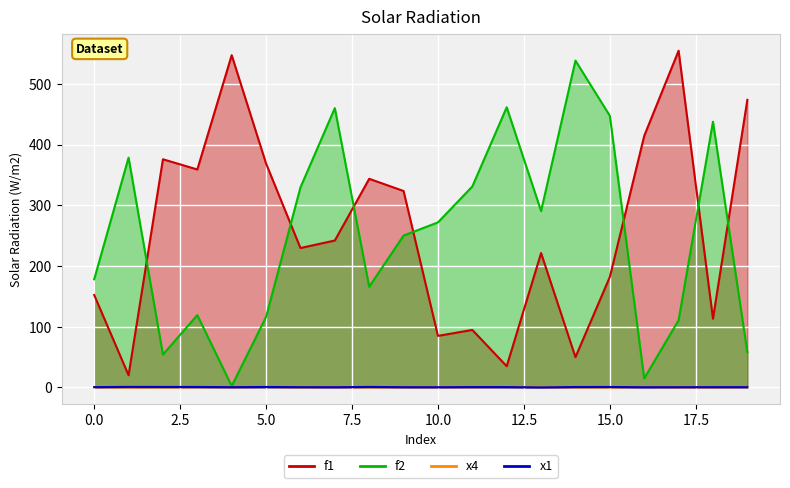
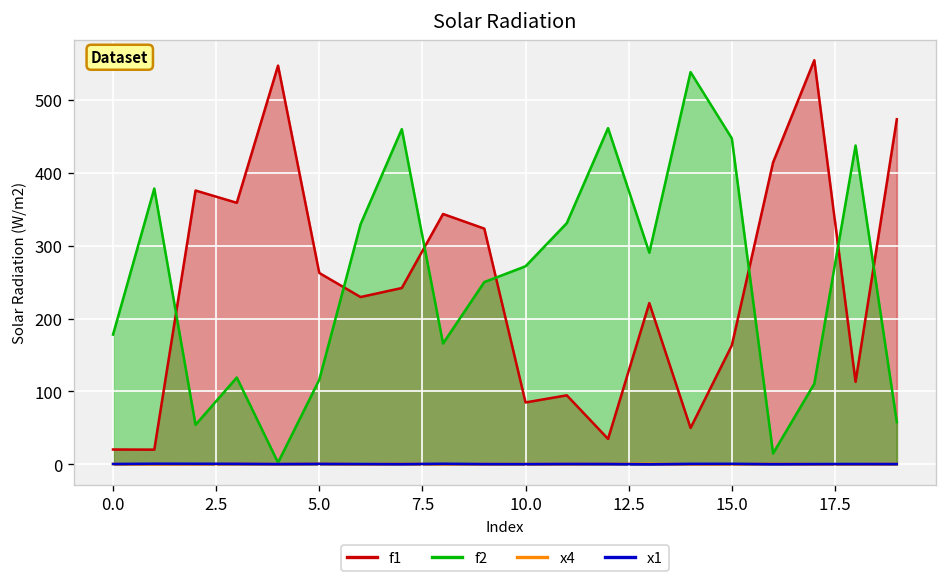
  {
    "f1": {
-     "0.0": 150,
-     "5.0": 370,
+     "0.0": 20,
+     "5.0": 260,
      "10.0": 80,
-     "15.0": 180
+     "15.0": 160
    },
    "f2": {
      "0.0": 180,
      "5.0": 120,
      "10.0": 270,
      "15.0": 450
    }
  }
